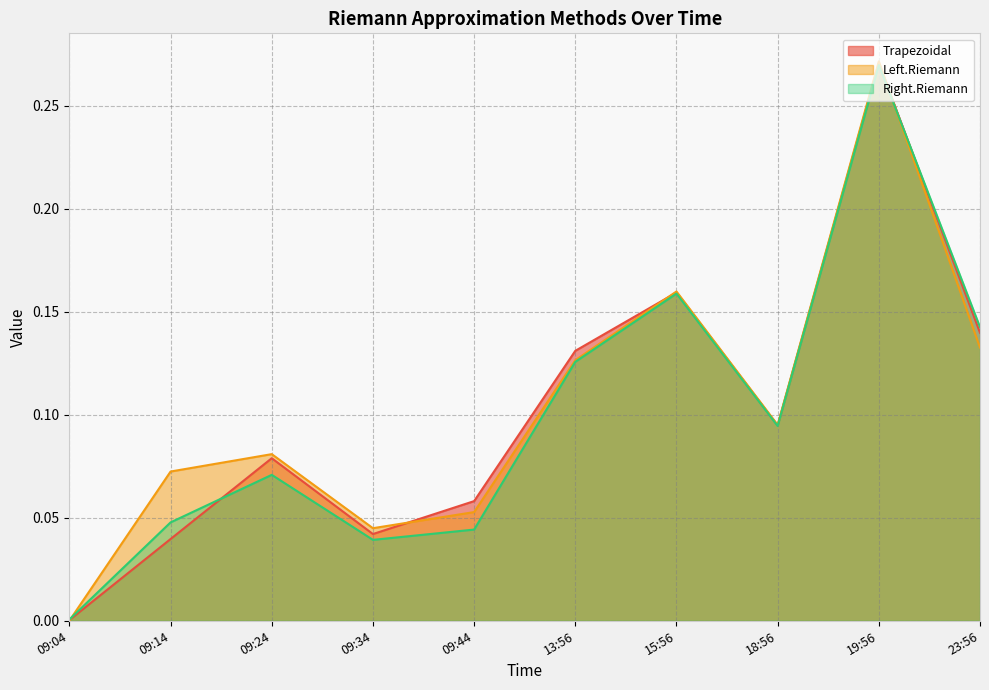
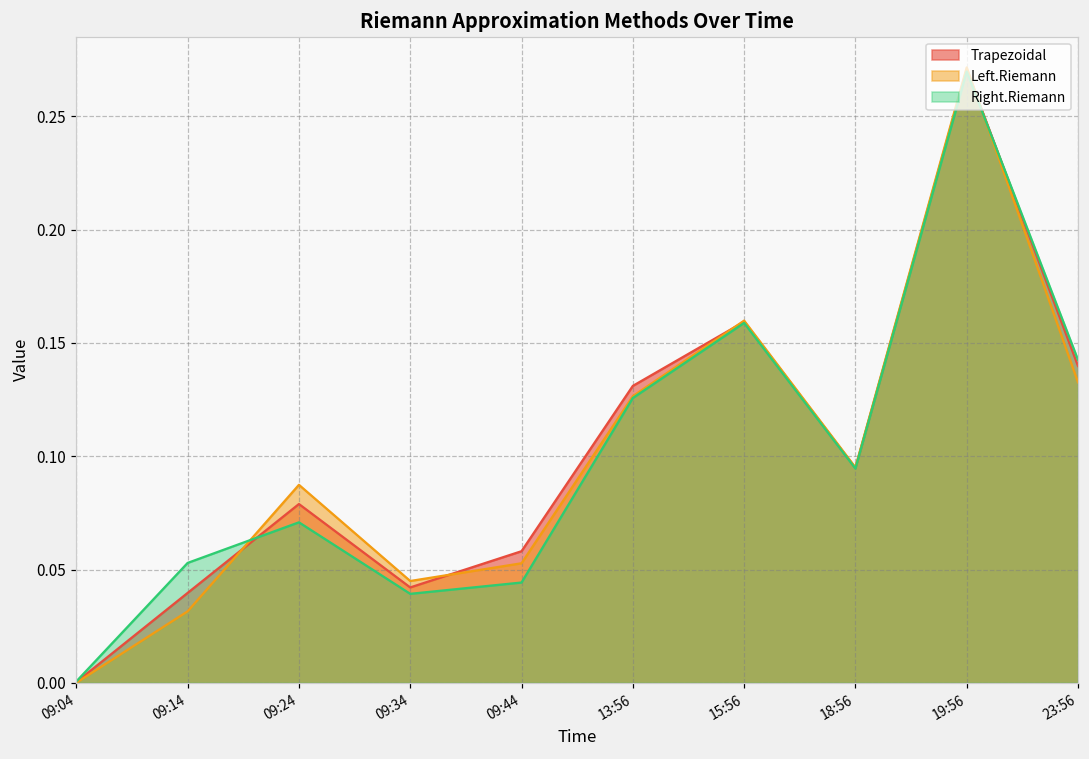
  {
    "Trapezoidal": {
      "09:14": 0.040,
      "09:24": 0.079,
      "09:34": 0.042,
      "09:44": 0.058,
      "13:56": 0.131,
      "23:56": 0.140
    },
    "Left.Riemann": {
-     "09:14": 0.072,
-     "09:24": 0.081,
+     "09:14": 0.032,
+     "09:24": 0.087,
      "09:34": 0.045,
      "09:44": 0.053,
      "23:56": 0.133
    },
    "Right.Riemann": {
-     "09:14": 0.048,
+     "09:14": 0.053,
      "09:24": 0.071,
      "09:34": 0.039,
      "09:44": 0.044,
      "23:56": 0.143
    }
  }
